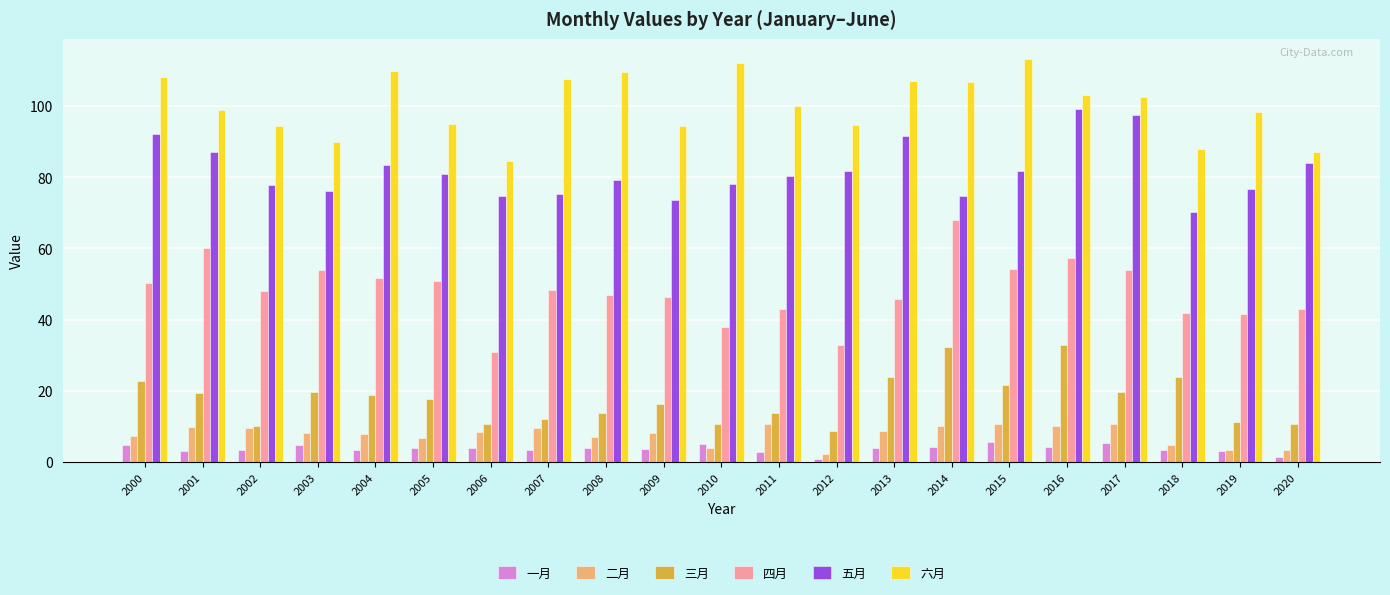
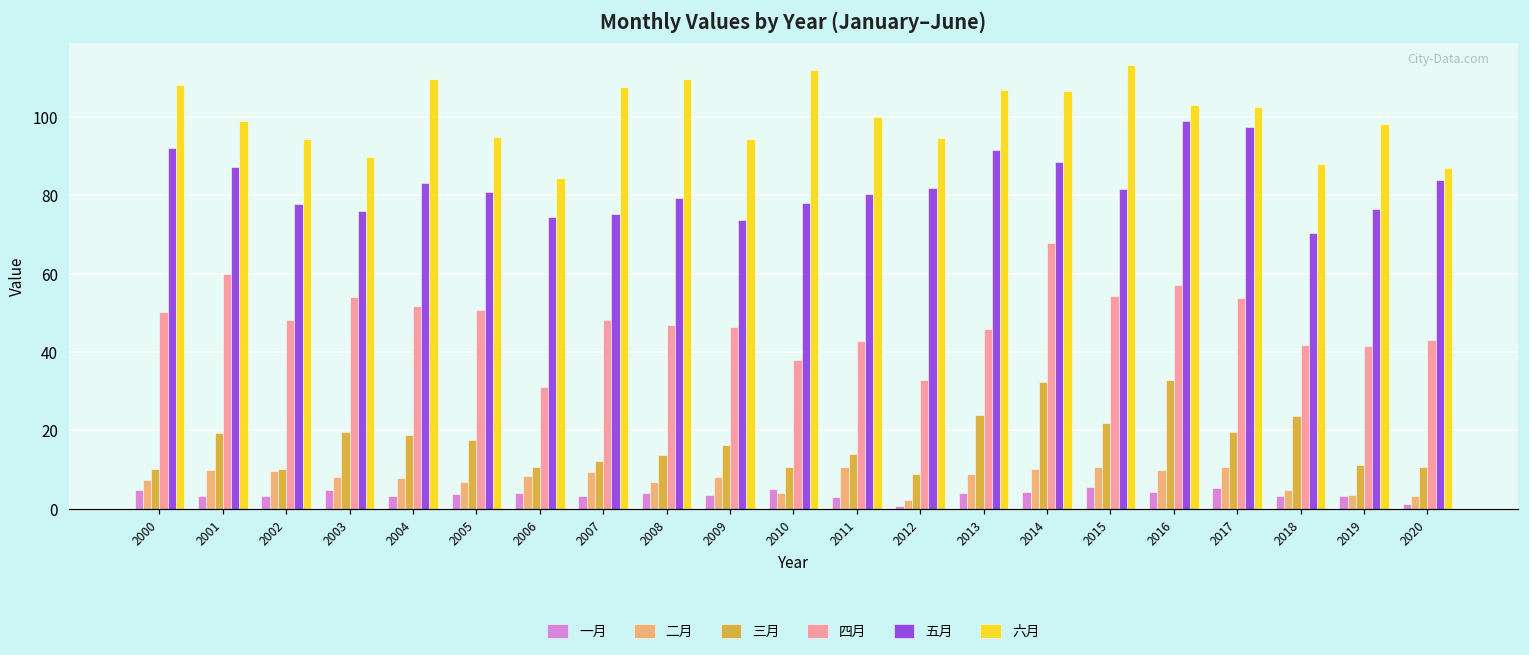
  {
    "一月": {
      "2000": 5,
      "2001": 3,
      "2002": 3,
      "2003": 5,
      "2004": 3,
      "2005": 4,
      "2006": 4,
      "2007": 3,
      "2008": 4,
      "2009": 4,
      "2010": 5,
      "2011": 3,
      "2012": 1,
      "2013": 4,
      "2014": 4,
      "2015": 6,
      "2016": 4,
      "2017": 5,
      "2018": 3,
      "2019": 3,
      "2020": 1
    },
    "三月": {
-     "2000": 23,
+     "2000": 10,
      "2001": 19,
      "2002": 10,
      "2003": 20,
      "2004": 19,
      "2005": 18,
      "2006": 11,
      "2007": 12,
      "2008": 14,
      "2009": 16,
      "2010": 11,
      "2011": 14,
      "2012": 9,
      "2013": 24,
      "2014": 32,
      "2015": 22,
      "2016": 33,
      "2017": 20,
      "2018": 24,
      "2019": 11,
      "2020": 11
    },
    "五月": {
      "2000": 92,
      "2001": 87,
      "2002": 78,
      "2003": 76,
      "2004": 83,
      "2005": 81,
      "2006": 75,
      "2007": 75,
      "2008": 79,
      "2009": 74,
      "2010": 78,
      "2011": 80,
      "2012": 82,
      "2013": 92,
-     "2014": 75,
+     "2014": 89,
      "2015": 82,
      "2016": 99,
      "2017": 97,
      "2018": 70,
      "2019": 77,
      "2020": 84
    },
    "六月": {
      "2000": 108,
      "2001": 99,
      "2002": 94,
      "2003": 90,
      "2004": 110,
      "2005": 95,
      "2006": 84,
      "2007": 108,
      "2008": 110,
      "2009": 94,
      "2010": 112,
      "2011": 100,
      "2012": 95,
      "2013": 107,
      "2014": 107,
      "2015": 113,
      "2016": 103,
      "2017": 102,
      "2018": 88,
      "2019": 98,
      "2020": 87
    }
  }
